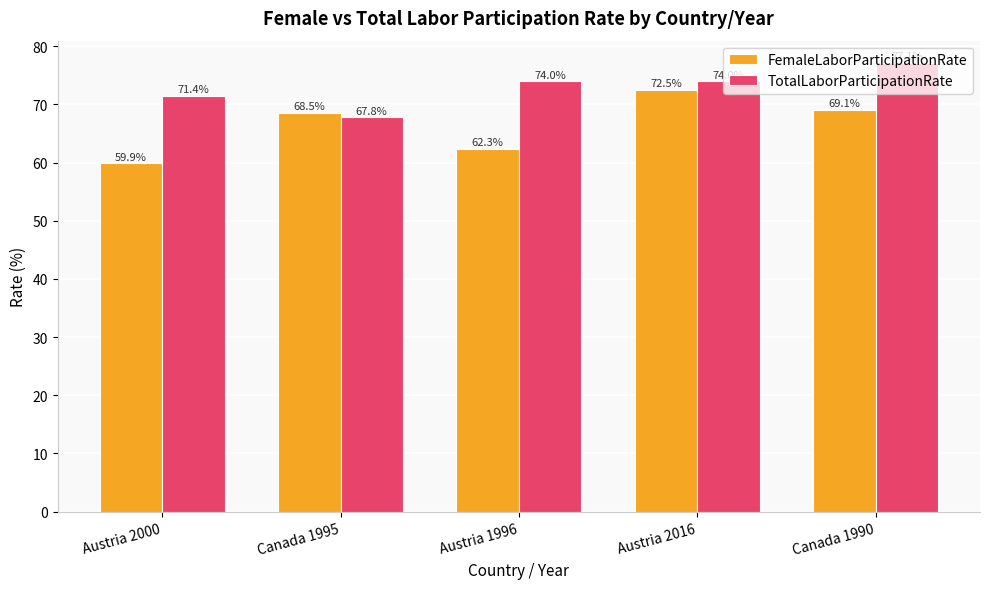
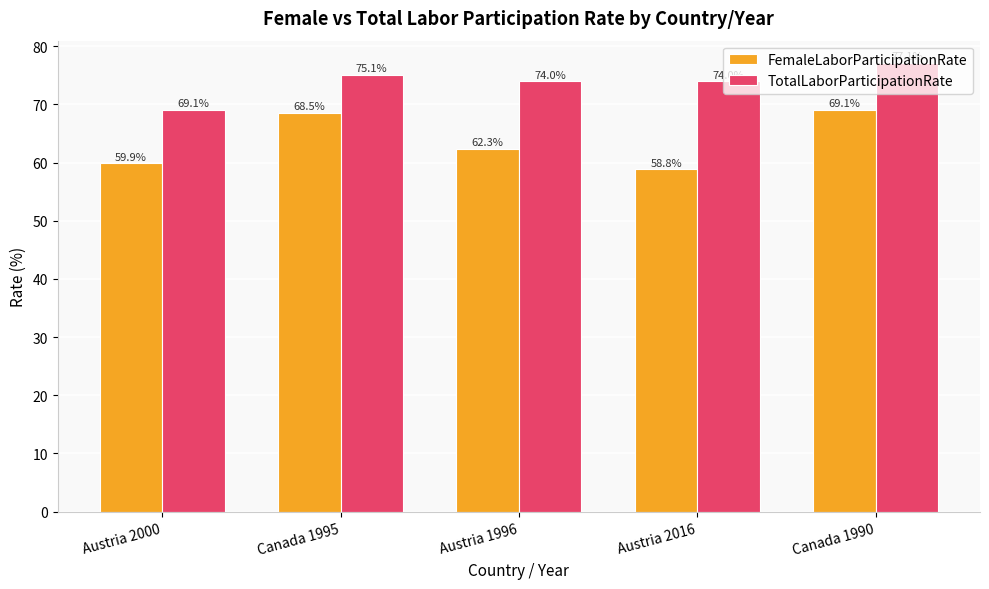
  {
    "FemaleLaborParticipationRate": {
      "Austria 2000": "59.9%",
      "Canada 1995": "68.5%",
      "Austria 1996": "62.3%",
-     "Austria 2016": "72.5%",
+     "Austria 2016": "58.8%",
      "Canada 1990": "69.1%"
    },
    "TotalLaborParticipationRate": {
-     "Austria 2000": "71.4%",
-     "Canada 1995": "67.8%",
+     "Austria 2000": "69.1%",
+     "Canada 1995": "75.1%",
      "Austria 1996": "74.0%"
    }
  }
